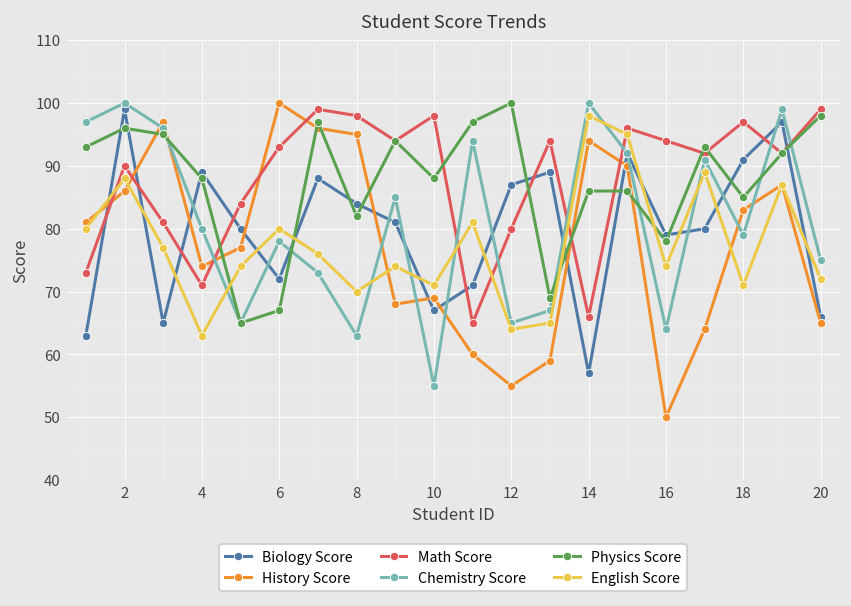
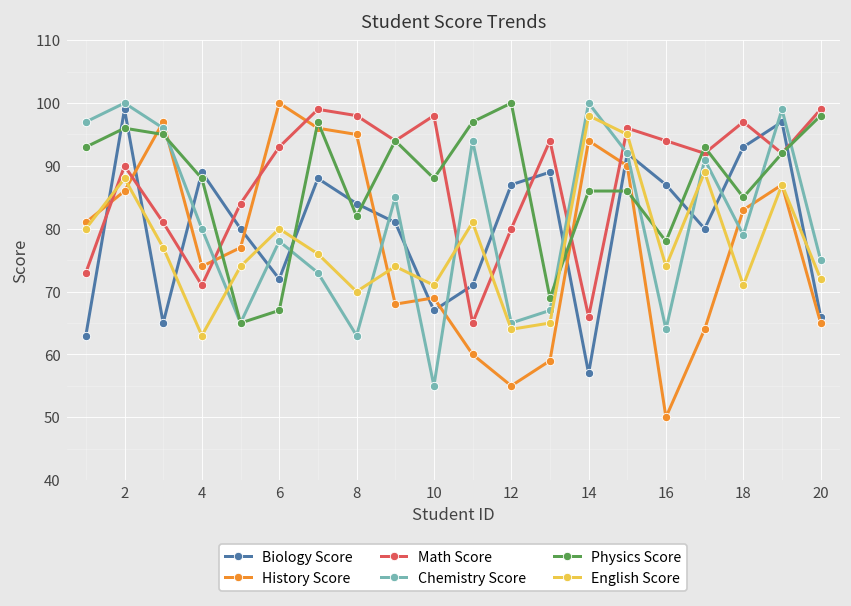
  {
    "Biology Score": {
      "2": 99,
      "4": 89,
      "6": 72,
      "8": 84,
      "10": 67,
      "12": 87,
      "14": 57,
-     "16": 79,
-     "18": 91,
+     "16": 87,
+     "18": 93,
      "20": 66
    },
    "History Score": {
      "2": 86,
      "4": 74,
      "6": 100,
      "8": 95,
      "10": 69,
      "12": 55,
      "14": 94,
      "16": 50,
      "18": 83,
      "20": 65
    },
    "Math Score": {
      "2": 90,
      "4": 71,
      "6": 93,
      "8": 98,
      "10": 98,
      "12": 80,
      "14": 66,
      "16": 94,
      "18": 97,
      "20": 99
    },
    "Chemistry Score": {
      "2": 100,
      "4": 80,
      "6": 78,
      "8": 63,
      "10": 55,
      "12": 65,
      "14": 100,
      "16": 64,
      "18": 79,
      "20": 75
    },
    "Physics Score": {
      "2": 96,
      "4": 88,
      "6": 67,
      "8": 82,
      "10": 88,
      "12": 100,
      "14": 86,
      "16": 78,
      "18": 85,
      "20": 98
    },
    "English Score": {
      "2": 88,
      "4": 63,
      "6": 80,
      "8": 70,
      "10": 71,
      "12": 64,
      "14": 98,
      "16": 74,
      "18": 71,
      "20": 72
    }
  }
